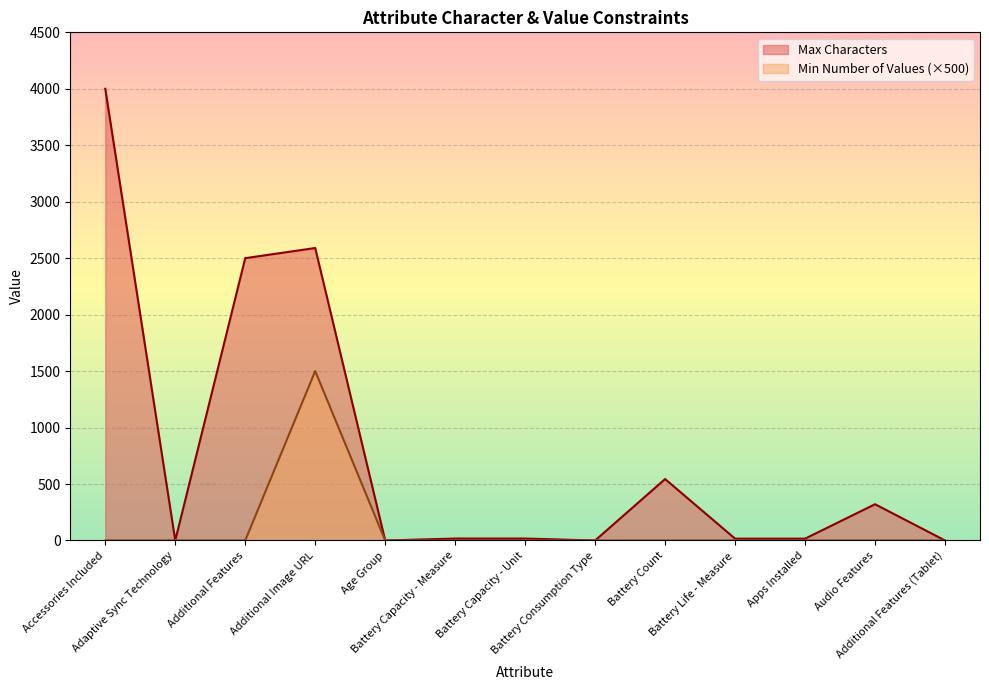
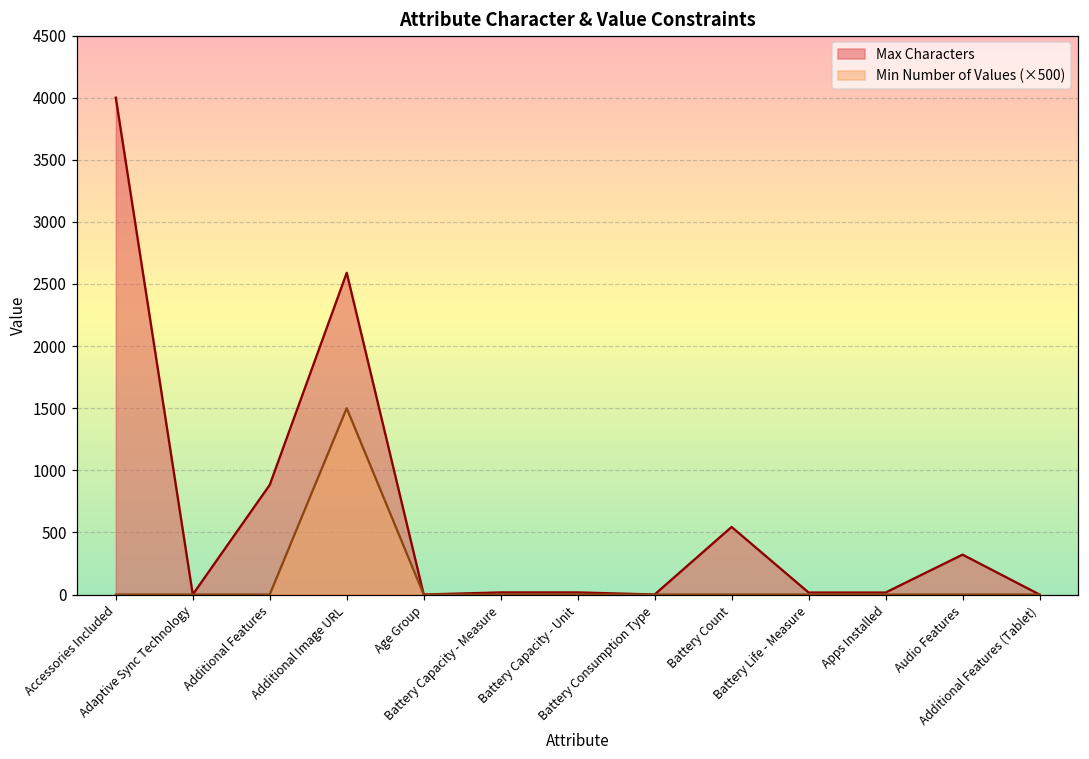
  {
    "Max Characters": {
      "Accessories Included": 4000,
-     "Additional Features": 2500,
+     "Additional Features": 880,
      "Additional Image URL": 2590,
      "Battery Count": 540,
      "Audio Features": 320
    },
    "Min Number of Values (×500)": {
      "Accessories Included": 0,
      "Additional Features": 0,
      "Additional Image URL": 1500,
      "Battery Count": 0,
      "Audio Features": 0
    }
  }
